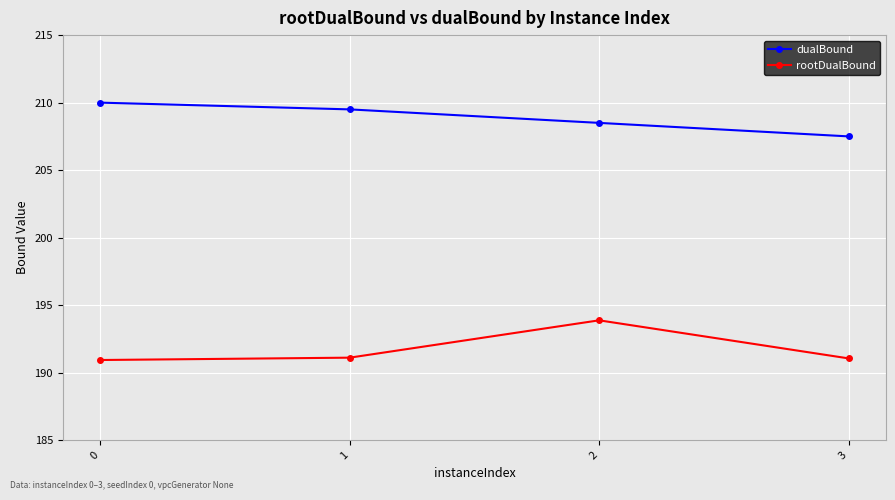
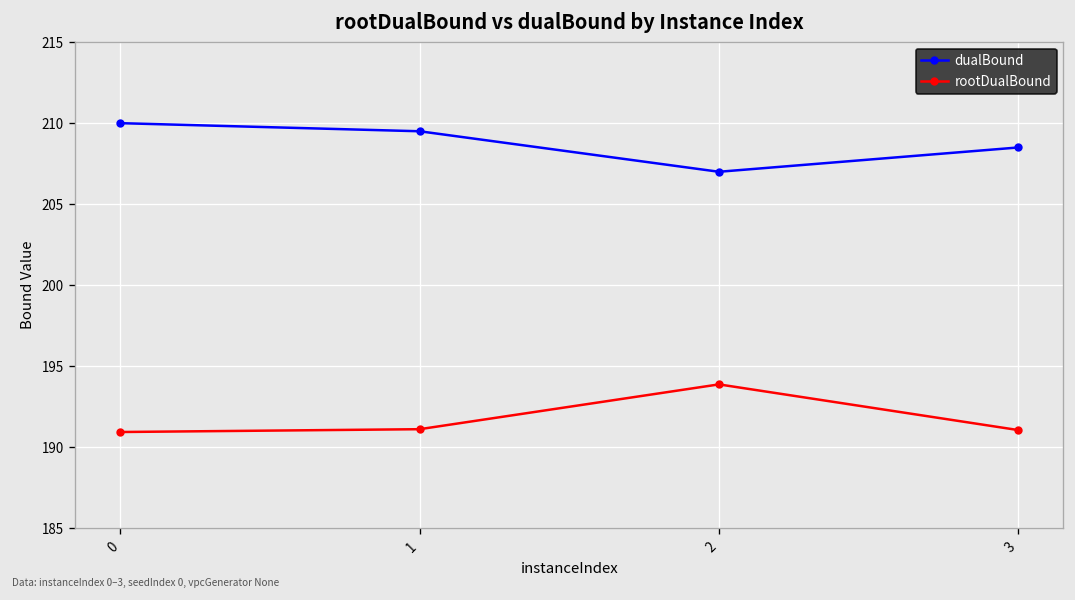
  {
    "dualBound": {
      "0": 210.0,
      "1": 209.5,
-     "2": 208.5,
-     "3": 207.5
+     "2": 207.0,
+     "3": 208.5
    },
    "rootDualBound": {
      "0": 190.9,
      "1": 191.1,
      "2": 193.9,
      "3": 191.1
    }
  }
